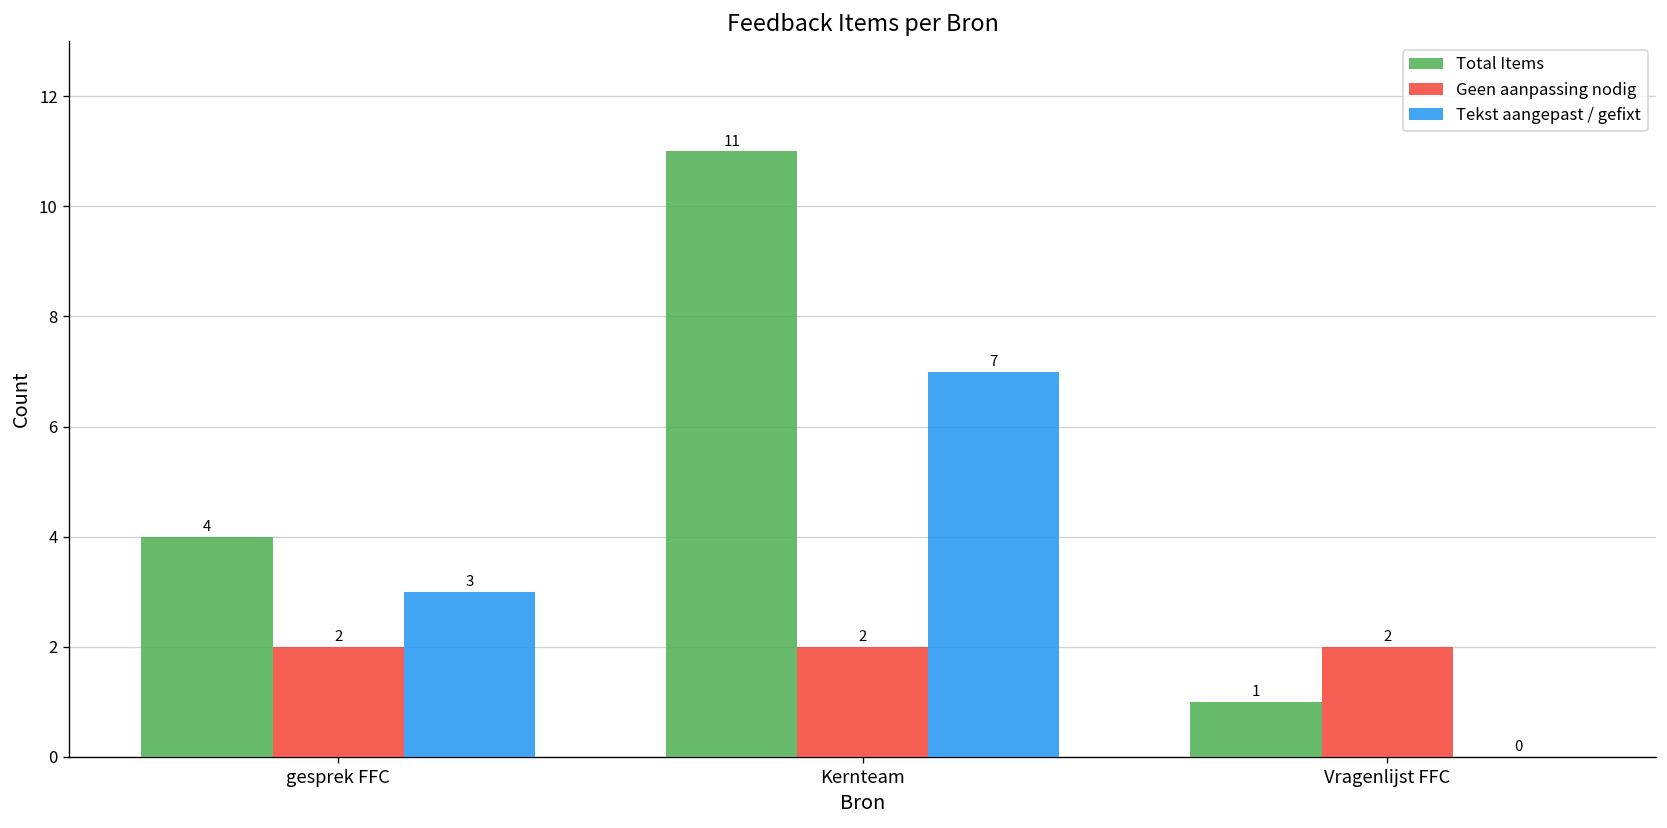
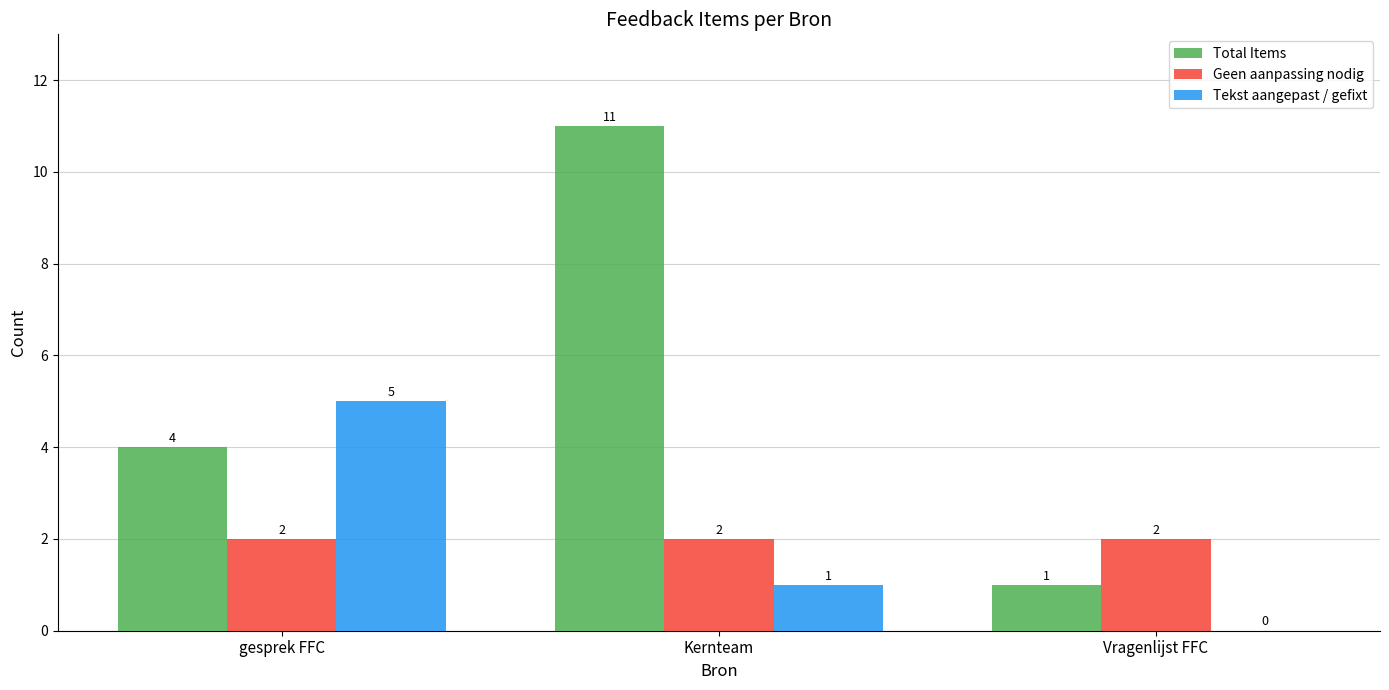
  {
    "Total Items": {
      "gesprek FFC": 4,
      "Kernteam": 11,
      "Vragenlijst FFC": 1
    },
    "Geen aanpassing nodig": {
      "gesprek FFC": 2,
      "Kernteam": 2,
      "Vragenlijst FFC": 2
    },
    "Tekst aangepast / gefixt": {
-     "gesprek FFC": 3,
-     "Kernteam": 7,
+     "gesprek FFC": 5,
+     "Kernteam": 1,
      "Vragenlijst FFC": 0
    }
  }
